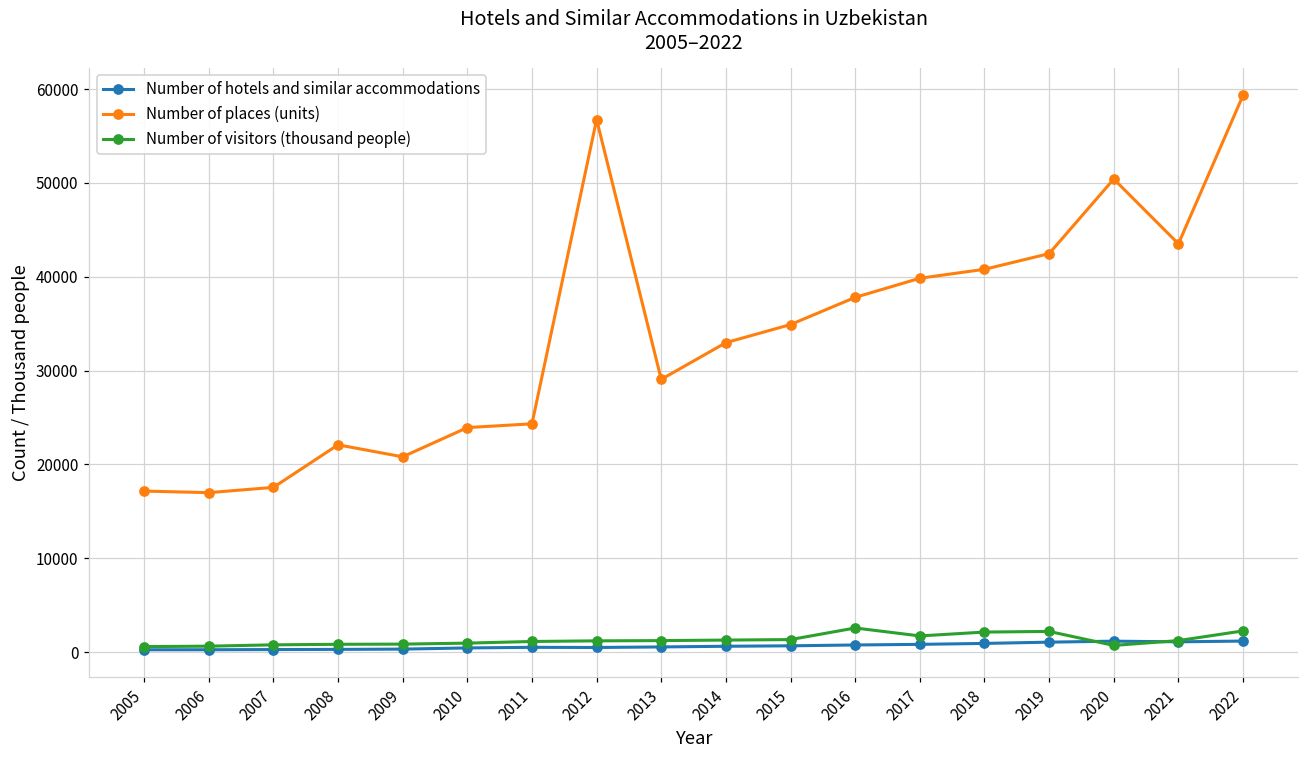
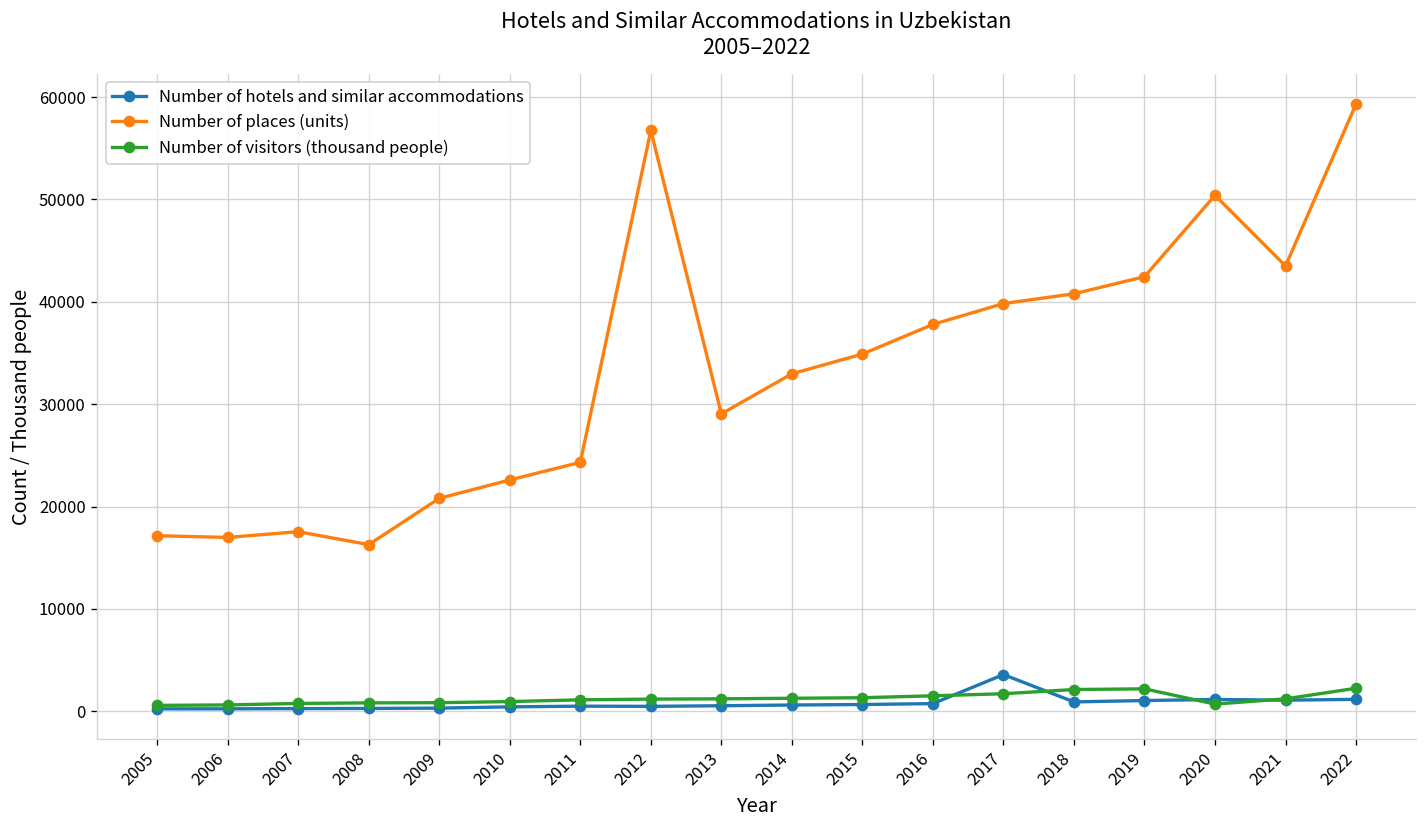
  {
    "Number of hotels and similar accommodations": {
      "2005": 0,
      "2006": 0,
      "2007": 0,
      "2008": 0,
      "2009": 0,
      "2010": 0,
      "2011": 1000,
      "2012": 0,
      "2013": 1000,
      "2014": 1000,
      "2015": 1000,
      "2016": 1000,
-     "2017": 1000,
+     "2017": 4000,
      "2018": 1000,
      "2019": 1000,
      "2020": 1000,
      "2022": 1000
    },
    "Number of places (units)": {
      "2005": 17000,
      "2006": 17000,
      "2007": 18000,
-     "2008": 22000,
+     "2008": 16000,
      "2009": 21000,
-     "2010": 24000,
+     "2010": 23000,
      "2011": 24000,
      "2012": 57000,
      "2013": 29000,
      "2014": 33000,
      "2015": 35000,
      "2016": 38000,
      "2017": 40000,
      "2018": 41000,
      "2019": 42000,
      "2020": 50000,
      "2021": 44000,
      "2022": 59000
    },
    "Number of visitors (thousand people)": {
      "2005": 1000,
      "2006": 1000,
      "2007": 1000,
      "2008": 1000,
      "2009": 1000,
      "2010": 1000,
      "2011": 1000,
      "2012": 1000,
      "2013": 1000,
      "2014": 1000,
      "2015": 1000,
-     "2016": 3000,
+     "2016": 2000,
      "2017": 2000,
      "2018": 2000,
      "2019": 2000,
      "2020": 1000,
      "2022": 2000
    }
  }
